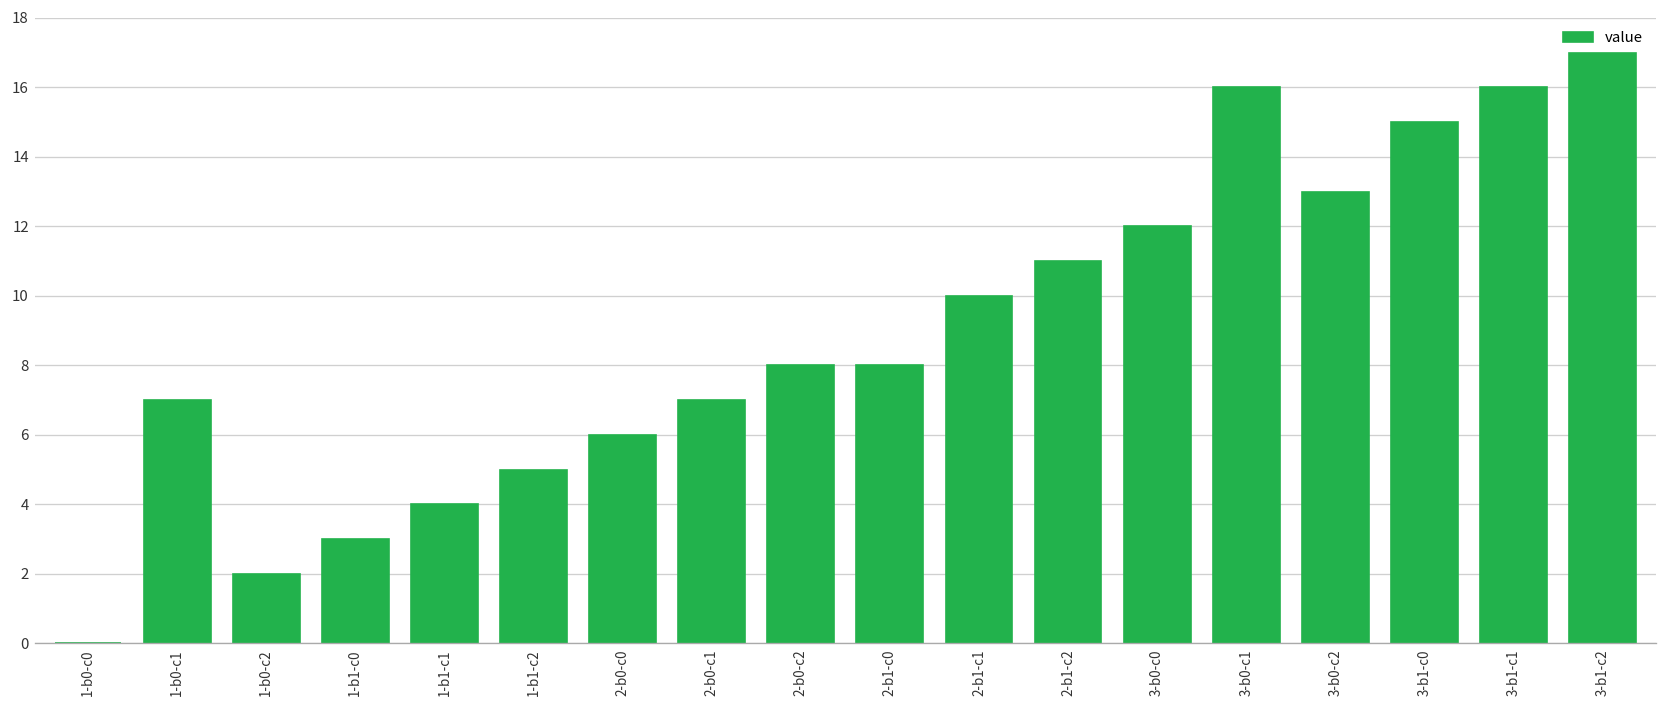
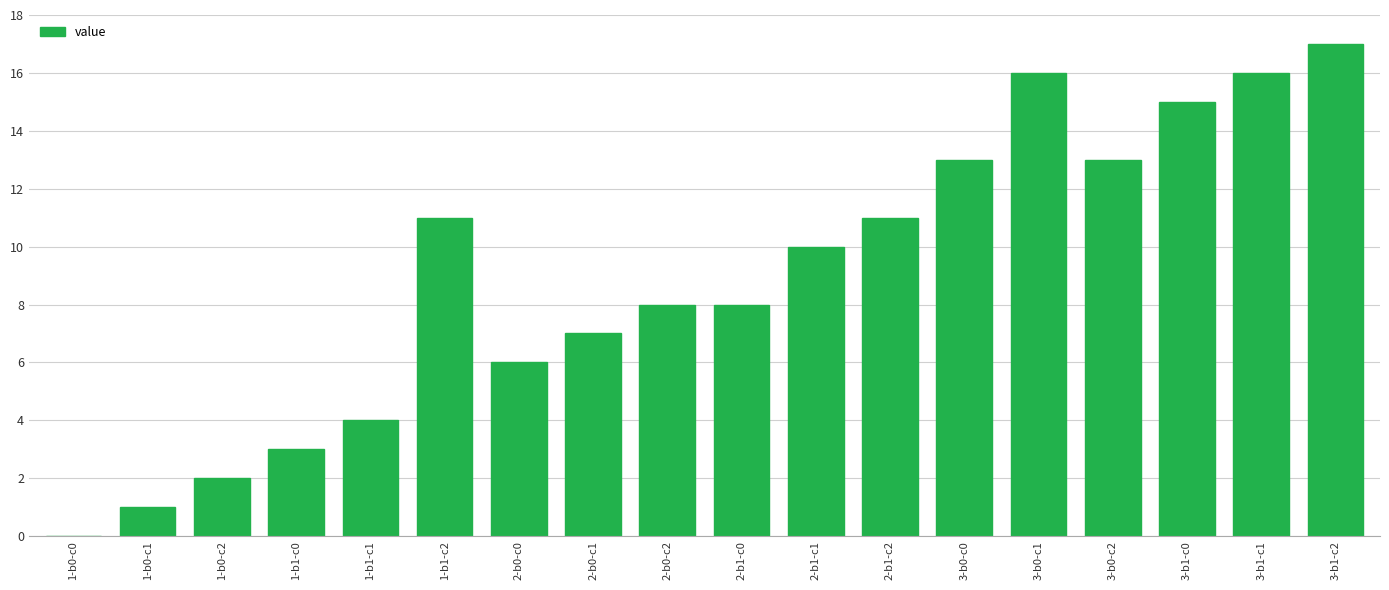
  {
    "1-b0-c0": 0,
-   "1-b0-c1": 7,
+   "1-b0-c1": 1,
    "1-b0-c2": 2,
    "1-b1-c0": 3,
    "1-b1-c1": 4,
-   "1-b1-c2": 5,
+   "1-b1-c2": 11,
    "2-b0-c0": 6,
    "2-b0-c1": 7,
    "2-b0-c2": 8,
    "2-b1-c0": 8,
    "2-b1-c1": 10,
    "2-b1-c2": 11,
-   "3-b0-c0": 12,
+   "3-b0-c0": 13,
    "3-b0-c1": 16,
    "3-b0-c2": 13,
    "3-b1-c0": 15,
    "3-b1-c1": 16,
    "3-b1-c2": 17
  }
